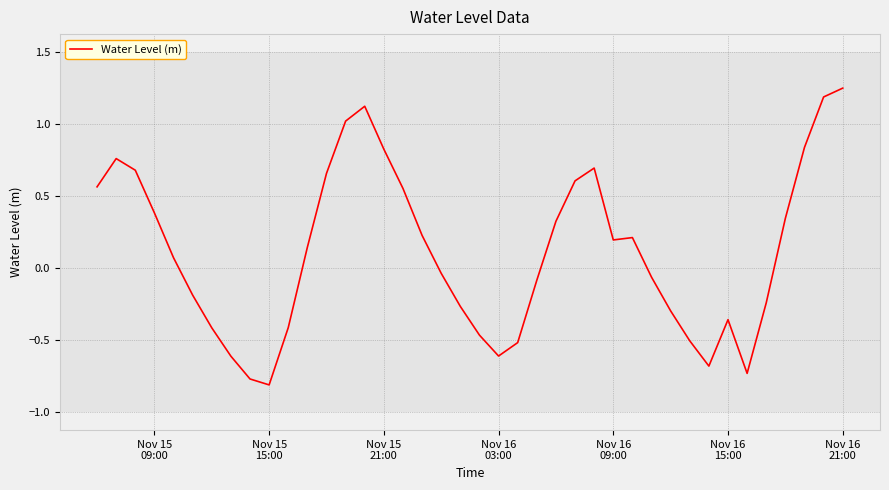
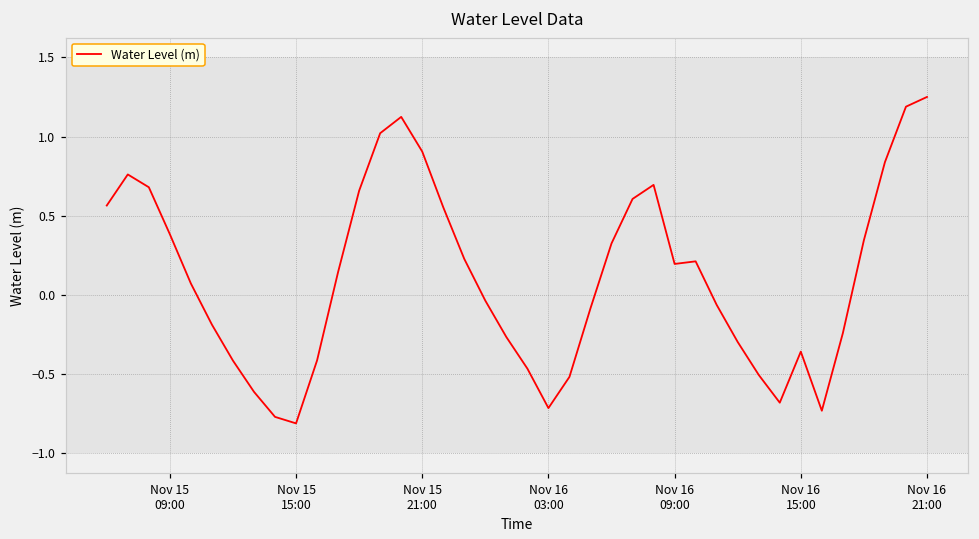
  {
    "Nov 15 09:00": 0.38,
    "Nov 15 15:00": -0.81,
-   "Nov 15 21:00": 0.83,
-   "Nov 16 03:00": -0.61,
+   "Nov 15 21:00": 0.91,
+   "Nov 16 03:00": -0.71,
    "Nov 16 09:00": 0.20,
    "Nov 16 15:00": -0.36,
    "Nov 16 21:00": 1.25
  }
